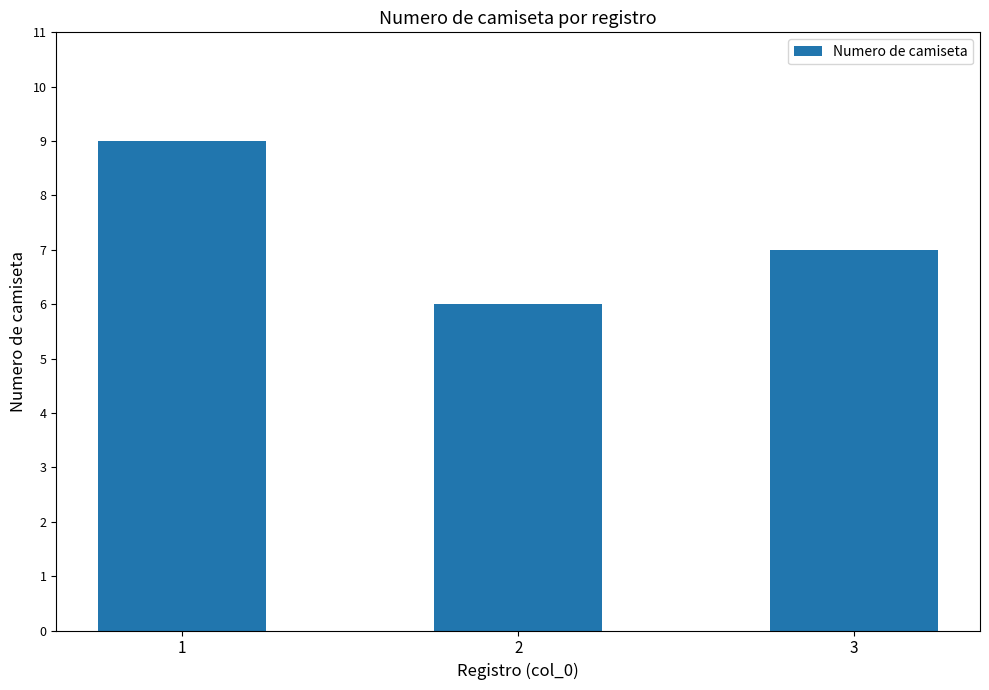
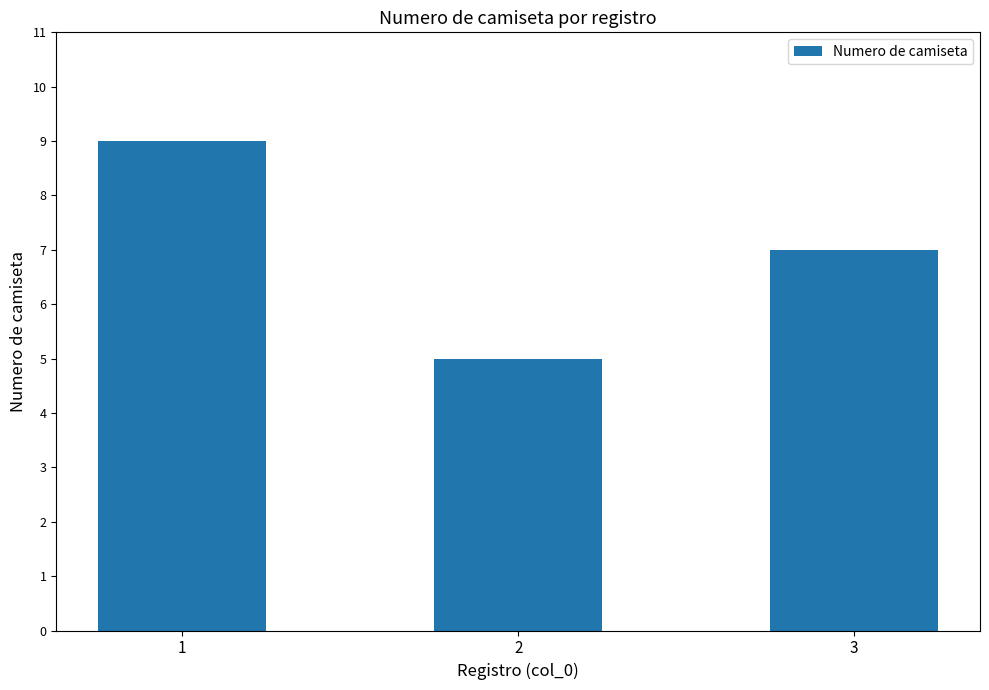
  {
    "1": 9,
-   "2": 6,
+   "2": 5,
    "3": 7
  }
